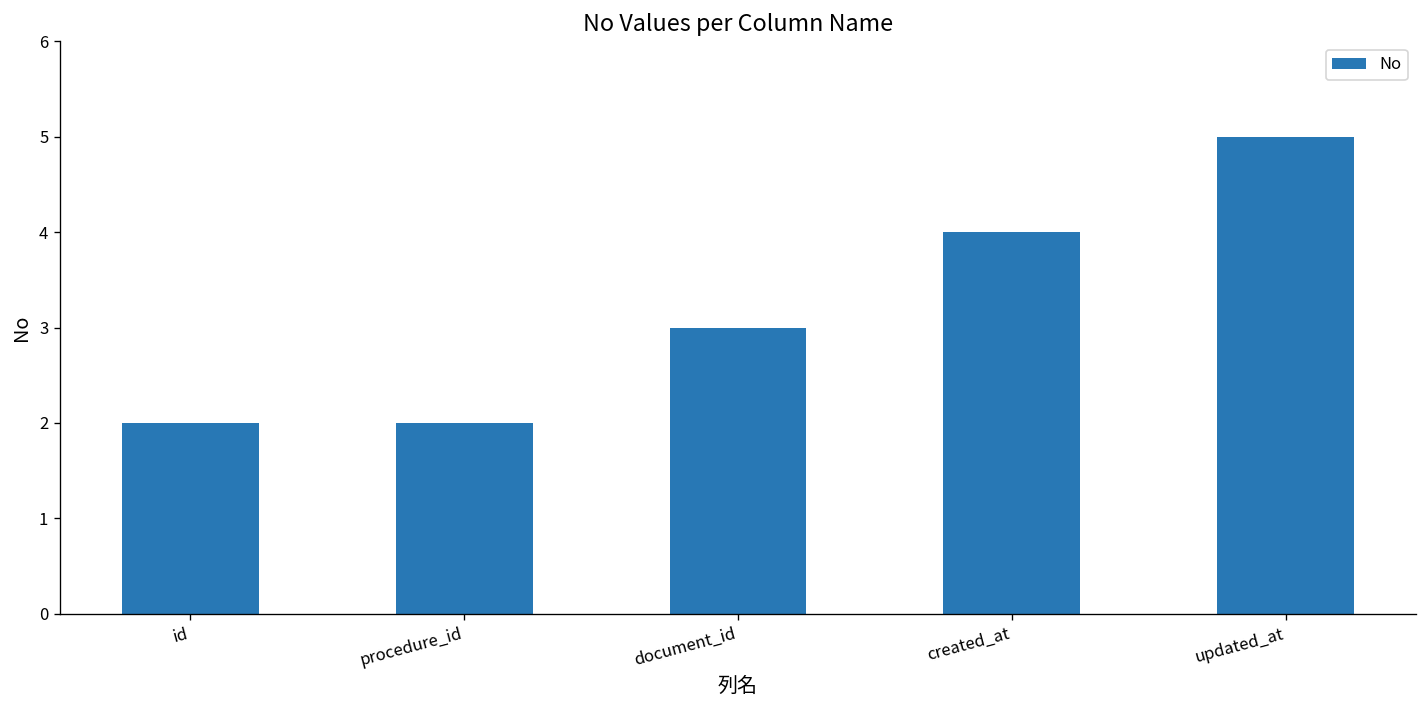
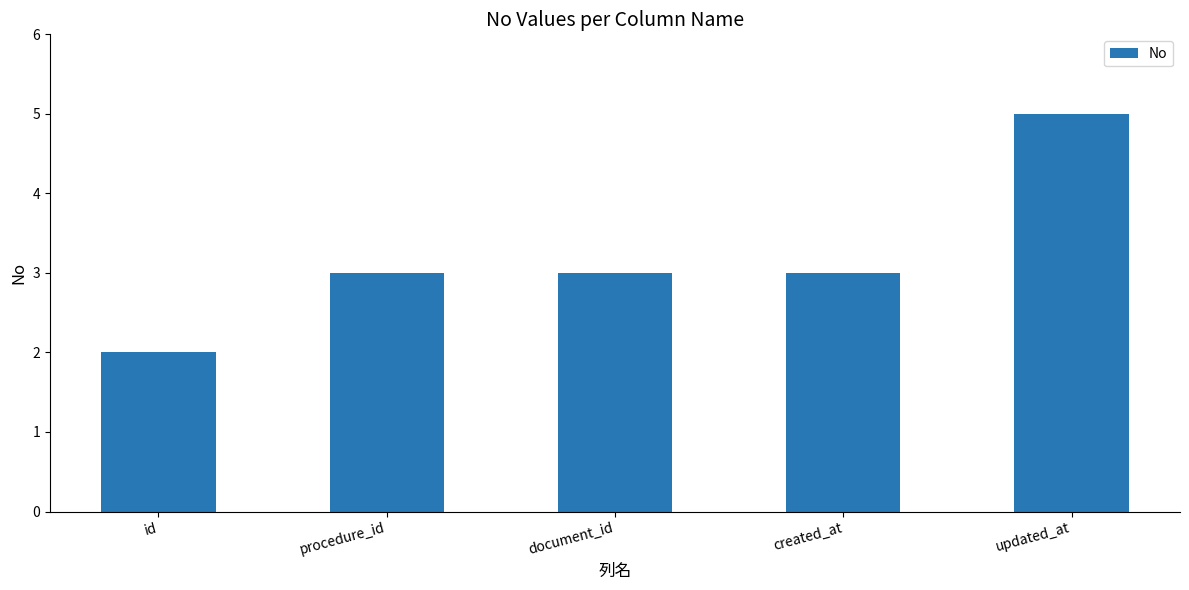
  {
    "id": 2,
-   "procedure_id": 2,
+   "procedure_id": 3,
    "document_id": 3,
-   "created_at": 4,
+   "created_at": 3,
    "updated_at": 5
  }
